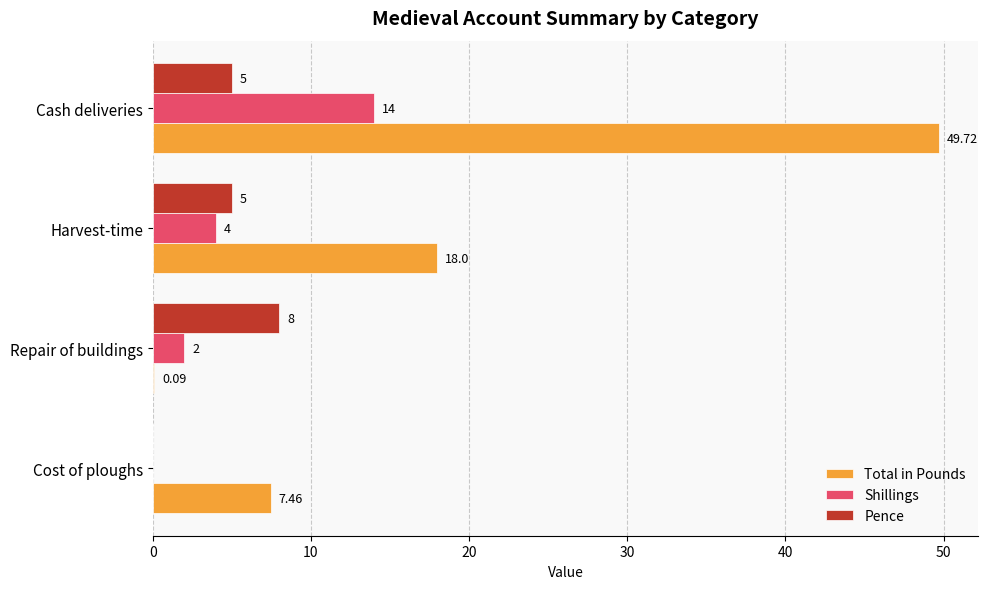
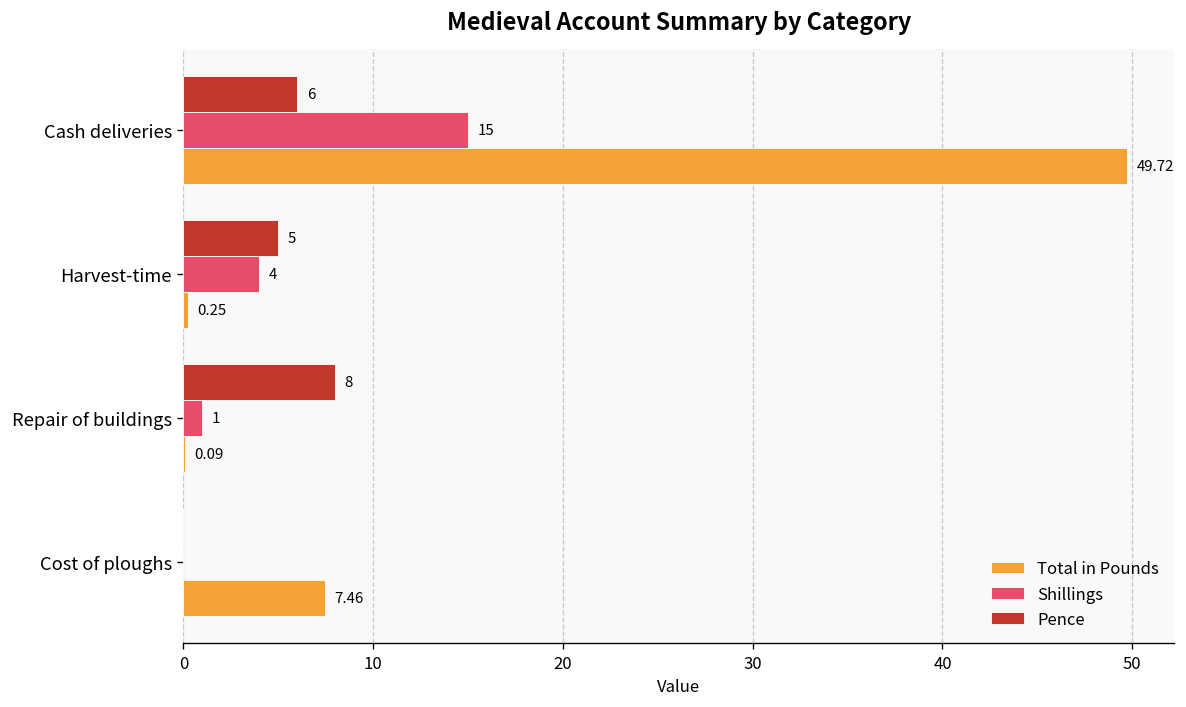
  {
    "Total in Pounds": {
      "Cash deliveries": 49.72,
-     "Harvest-time": 18.0,
+     "Harvest-time": 0.25,
      "Repair of buildings": 0.09,
      "Cost of ploughs": 7.46
    },
    "Shillings": {
-     "Cash deliveries": 14,
+     "Cash deliveries": 15,
      "Harvest-time": 4,
-     "Repair of buildings": 2
+     "Repair of buildings": 1
    },
    "Pence": {
-     "Cash deliveries": 5,
+     "Cash deliveries": 6,
      "Harvest-time": 5,
      "Repair of buildings": 8
    }
  }
